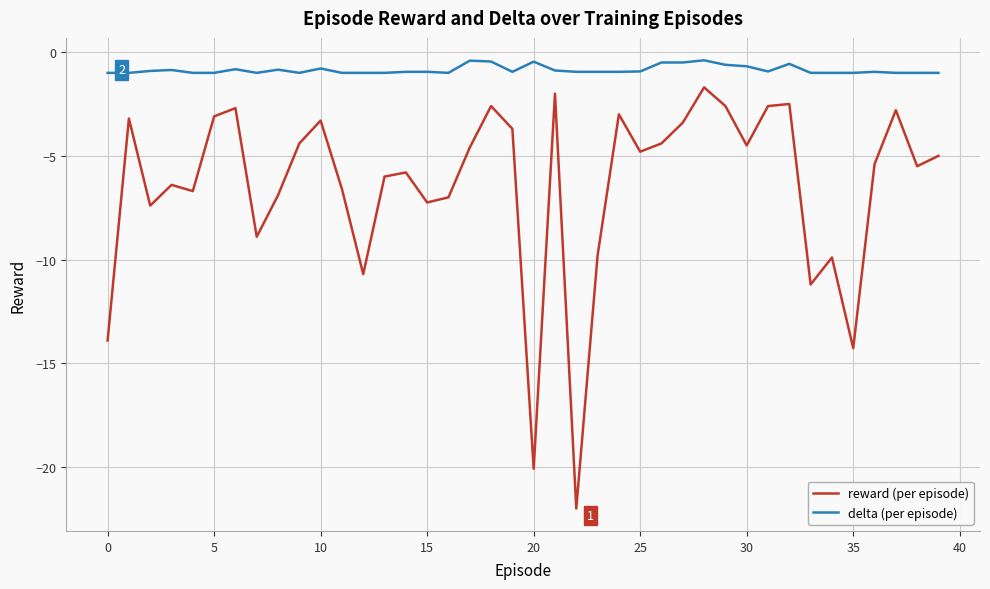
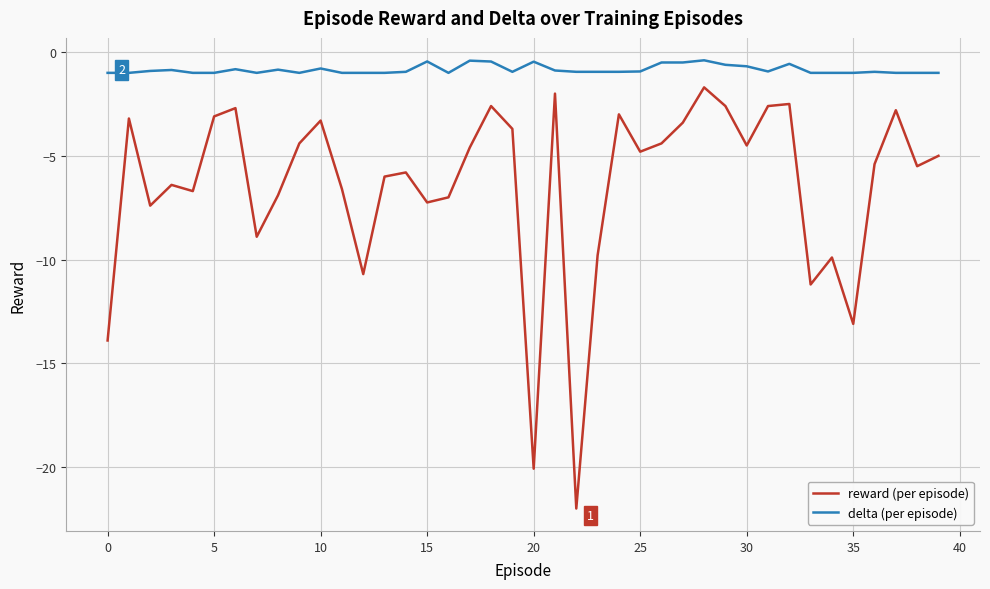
  {
    "reward (per episode)": {
      "0": -13.9,
      "5": -3.1,
      "10": -3.3,
      "15": -7.2,
      "20": -20.1,
      "25": -4.8,
      "30": -4.5,
-     "35": -14.3
+     "35": -13.1
    },
    "delta (per episode)": {
      "0": -1.0,
      "5": -1.0,
      "10": -0.8,
-     "15": -1.0,
+     "15": -0.5,
      "20": -0.5,
      "25": -0.9,
      "30": -0.7,
      "35": -1.0
    }
  }
